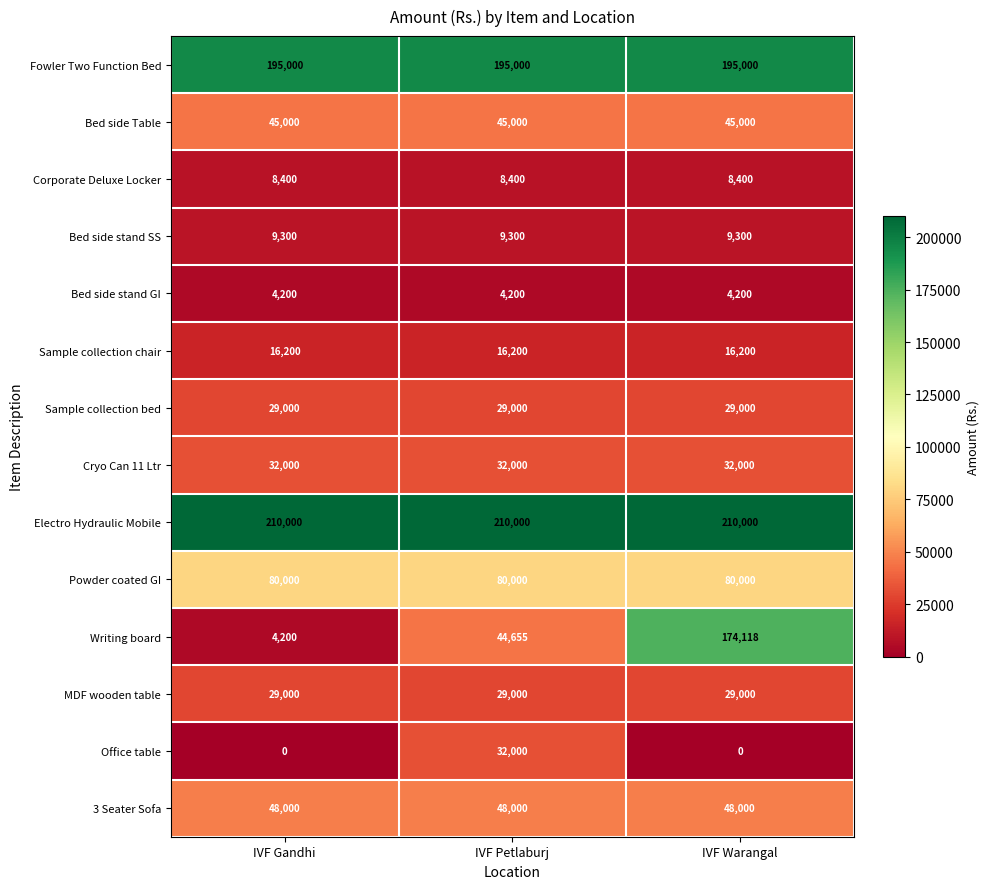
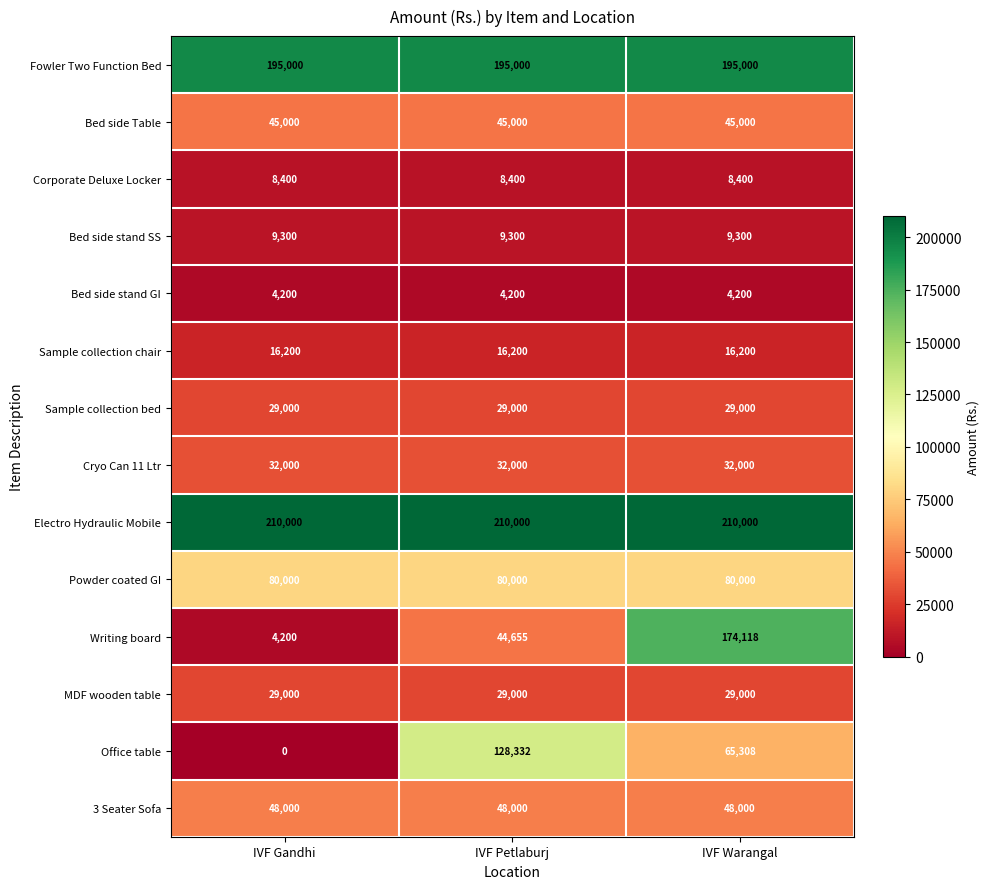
  {
    "Fowler Two Function Bed": {
      "IVF Gandhi": "195,000",
      "IVF Petlaburj": "195,000",
      "IVF Warangal": "195,000"
    },
    "Bed side Table": {
      "IVF Gandhi": "45,000",
      "IVF Petlaburj": "45,000",
      "IVF Warangal": "45,000"
    },
    "Corporate Deluxe Locker": {
      "IVF Gandhi": "8,400",
      "IVF Petlaburj": "8,400",
      "IVF Warangal": "8,400"
    },
    "Bed side stand SS": {
      "IVF Gandhi": "9,300",
      "IVF Petlaburj": "9,300",
      "IVF Warangal": "9,300"
    },
    "Bed side stand GI": {
      "IVF Gandhi": "4,200",
      "IVF Petlaburj": "4,200",
      "IVF Warangal": "4,200"
    },
    "Sample collection chair": {
      "IVF Gandhi": "16,200",
      "IVF Petlaburj": "16,200",
      "IVF Warangal": "16,200"
    },
    "Sample collection bed": {
      "IVF Gandhi": "29,000",
      "IVF Petlaburj": "29,000",
      "IVF Warangal": "29,000"
    },
    "Cryo Can 11 Ltr": {
      "IVF Gandhi": "32,000",
      "IVF Petlaburj": "32,000",
      "IVF Warangal": "32,000"
    },
    "Electro Hydraulic Mobile": {
      "IVF Gandhi": "210,000",
      "IVF Petlaburj": "210,000",
      "IVF Warangal": "210,000"
    },
    "Powder coated GI": {
      "IVF Gandhi": "80,000",
      "IVF Petlaburj": "80,000",
      "IVF Warangal": "80,000"
    },
    "Writing board": {
      "IVF Gandhi": "4,200",
      "IVF Petlaburj": "44,655",
      "IVF Warangal": "174,118"
    },
    "MDF wooden table": {
      "IVF Gandhi": "29,000",
      "IVF Petlaburj": "29,000",
      "IVF Warangal": "29,000"
    },
    "Office table": {
      "IVF Gandhi": "0",
-     "IVF Petlaburj": "32,000",
-     "IVF Warangal": "0"
+     "IVF Petlaburj": "128,332",
+     "IVF Warangal": "65,308"
    },
    "3 Seater Sofa": {
      "IVF Gandhi": "48,000",
      "IVF Petlaburj": "48,000",
      "IVF Warangal": "48,000"
    }
  }
